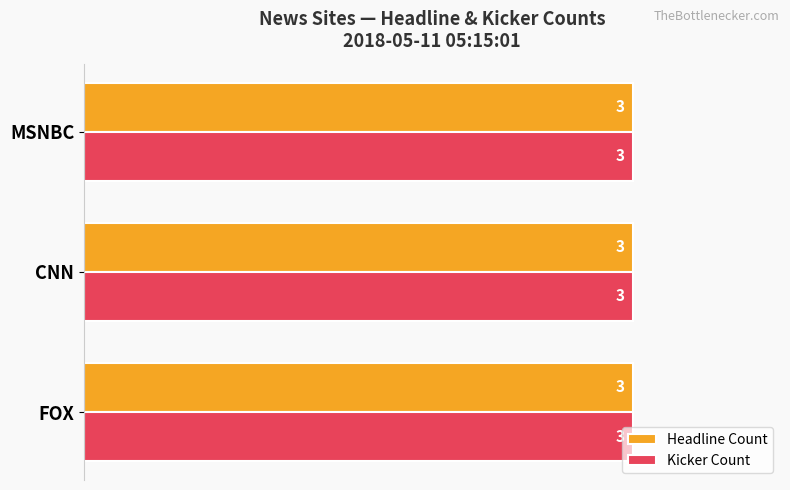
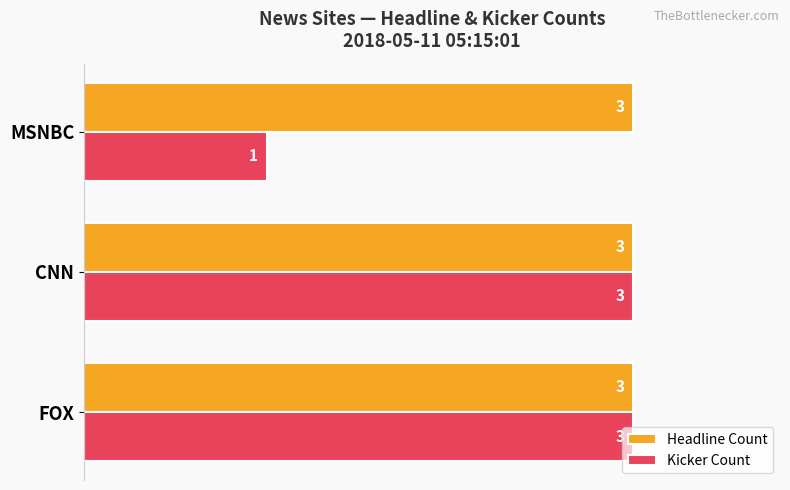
  {
    "Headline Count": {
      "MSNBC": 3,
      "CNN": 3,
      "FOX": 3
    },
    "Kicker Count": {
-     "MSNBC": 3,
+     "MSNBC": 1,
      "CNN": 3
    }
  }
